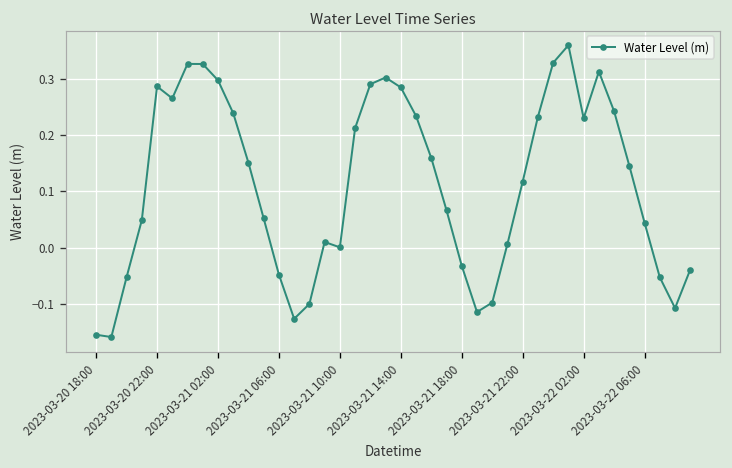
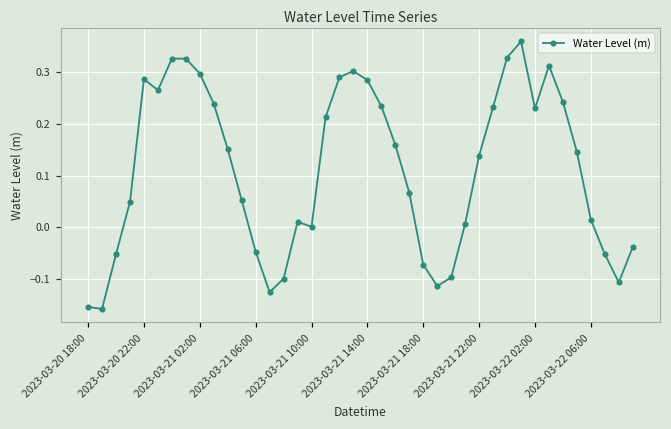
  {
    "2023-03-20 18:00": -0.15,
    "2023-03-20 22:00": 0.29,
    "2023-03-21 02:00": 0.30,
    "2023-03-21 06:00": -0.05,
    "2023-03-21 10:00": 0.00,
    "2023-03-21 14:00": 0.29,
-   "2023-03-21 18:00": -0.03,
-   "2023-03-21 22:00": 0.12,
+   "2023-03-21 18:00": -0.07,
+   "2023-03-21 22:00": 0.14,
    "2023-03-22 02:00": 0.23,
-   "2023-03-22 06:00": 0.04
+   "2023-03-22 06:00": 0.01
  }
